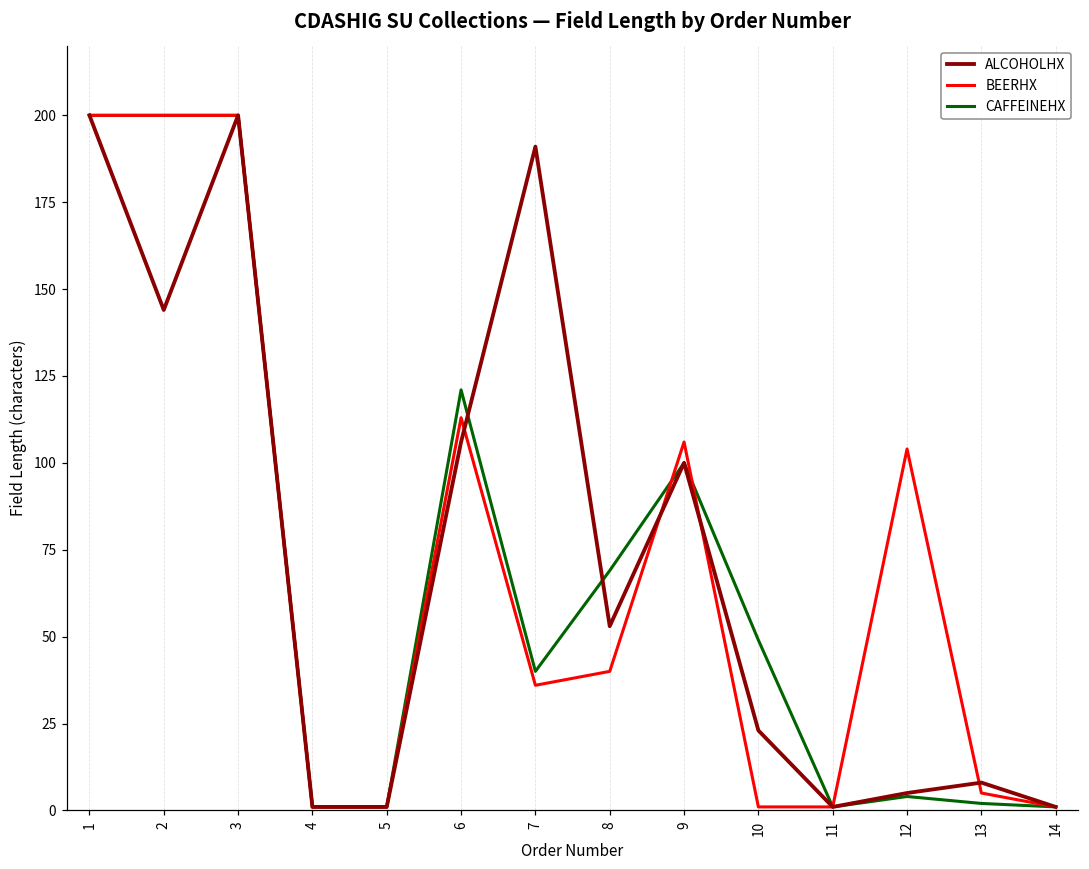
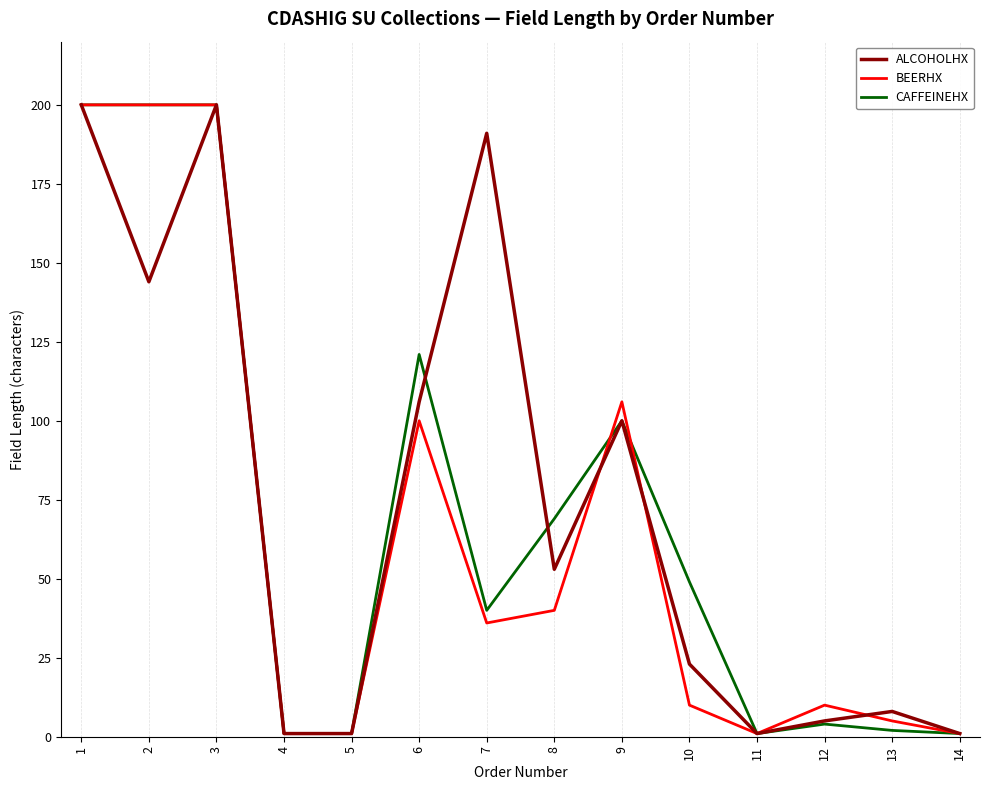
  {
    "ALCOHOLHX": {
      "2": 144,
      "6": 106,
      "7": 191,
      "8": 53,
      "10": 23,
      "12": 5,
      "13": 8
    },
    "BEERHX": {
-     "6": 113,
+     "6": 100,
      "7": 36,
      "8": 40,
      "9": 106,
-     "10": 1,
-     "12": 104,
+     "10": 10,
+     "12": 10,
      "13": 5
    },
    "CAFFEINEHX": {
      "6": 121,
      "7": 40,
      "8": 69,
      "10": 49,
      "12": 4,
      "13": 2
    }
  }
